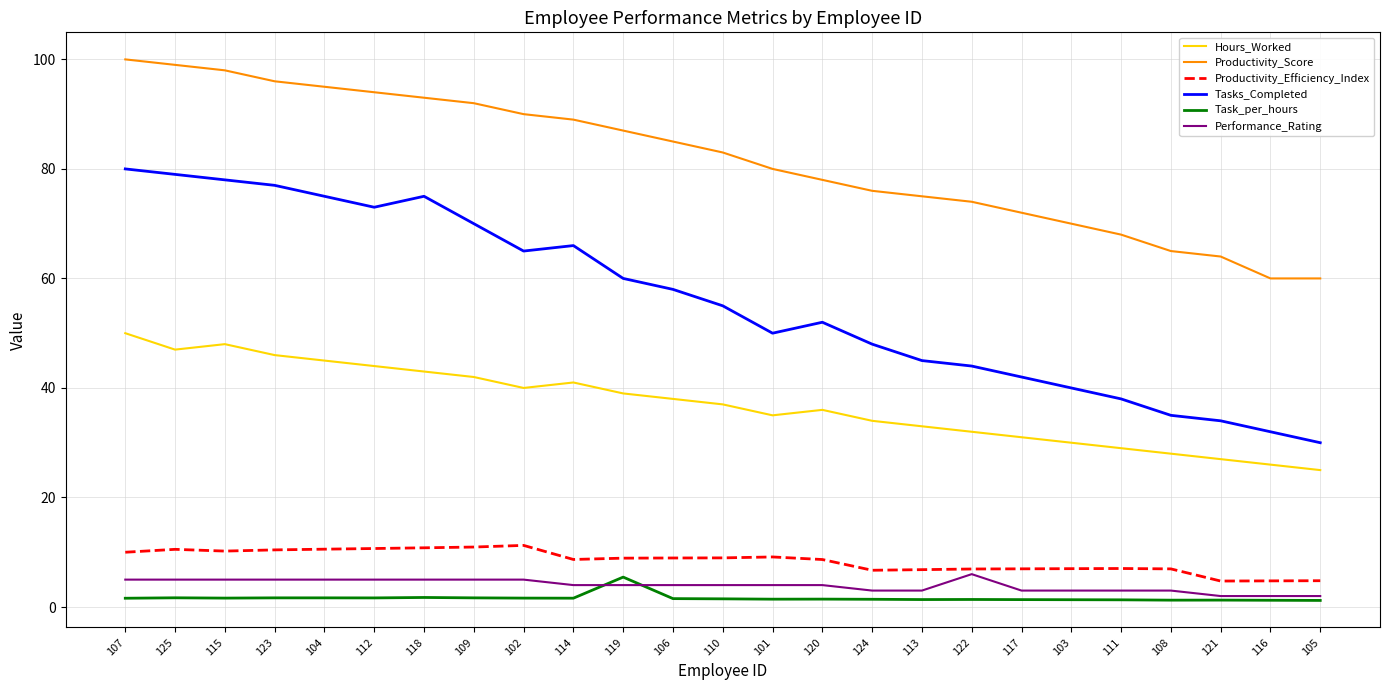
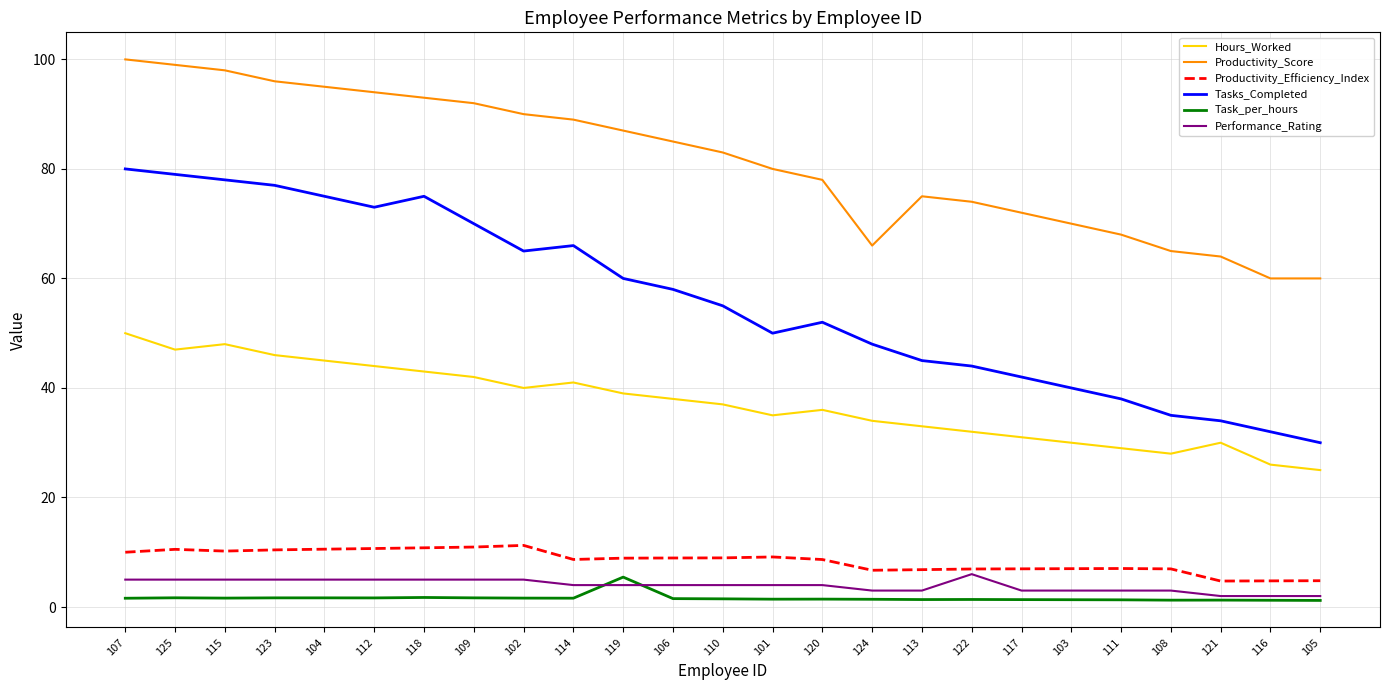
  {
    "Hours_Worked": {
      "107": 50,
      "125": 47,
      "115": 48,
      "123": 46,
      "104": 45,
      "112": 44,
      "118": 43,
      "109": 42,
      "102": 40,
      "114": 41,
      "119": 39,
      "106": 38,
      "110": 37,
      "101": 35,
      "120": 36,
      "124": 34,
      "113": 33,
      "122": 32,
      "117": 31,
      "103": 30,
      "111": 29,
      "108": 28,
-     "121": 27,
+     "121": 30,
      "116": 26,
      "105": 25
    },
    "Productivity_Score": {
      "107": 100,
      "125": 99,
      "115": 98,
      "123": 96,
      "104": 95,
      "112": 94,
      "118": 93,
      "109": 92,
      "102": 90,
      "114": 89,
      "119": 87,
      "106": 85,
      "110": 83,
      "101": 80,
      "120": 78,
-     "124": 76,
+     "124": 66,
      "113": 75,
      "122": 74,
      "117": 72,
      "103": 70,
      "111": 68,
      "108": 65,
      "121": 64,
      "116": 60,
      "105": 60
    },
    "Productivity_Efficiency_Index": {
      "107": 10,
      "125": 11,
      "115": 10,
      "123": 10,
      "104": 11,
      "112": 11,
      "118": 11,
      "109": 11,
      "102": 11,
      "114": 9,
      "119": 9,
      "106": 9,
      "110": 9,
      "101": 9,
      "120": 9,
      "124": 7,
      "113": 7,
      "122": 7,
      "117": 7,
      "103": 7,
      "111": 7,
      "108": 7,
      "121": 5,
      "116": 5,
      "105": 5
    },
    "Tasks_Completed": {
      "107": 80,
      "125": 79,
      "115": 78,
      "123": 77,
      "104": 75,
      "112": 73,
      "118": 75,
      "109": 70,
      "102": 65,
      "114": 66,
      "119": 60,
      "106": 58,
      "110": 55,
      "101": 50,
      "120": 52,
      "124": 48,
      "113": 45,
      "122": 44,
      "117": 42,
      "103": 40,
      "111": 38,
      "108": 35,
      "121": 34,
      "116": 32,
      "105": 30
    },
    "Task_per_hours": {
      "107": 2,
      "125": 2,
      "115": 2,
      "123": 2,
      "104": 2,
      "112": 2,
      "118": 2,
      "109": 2,
      "102": 2,
      "114": 2,
      "119": 5,
      "106": 2,
      "110": 1,
      "101": 1,
      "120": 1,
      "124": 1,
      "113": 1,
      "122": 1,
      "117": 1,
      "103": 1,
      "111": 1,
      "108": 1,
      "121": 1,
      "116": 1,
      "105": 1
    },
    "Performance_Rating": {
      "107": 5,
      "125": 5,
      "115": 5,
      "123": 5,
      "104": 5,
      "112": 5,
      "118": 5,
      "109": 5,
      "102": 5,
      "114": 4,
      "119": 4,
      "106": 4,
      "110": 4,
      "101": 4,
      "120": 4,
      "124": 3,
      "113": 3,
      "122": 6,
      "117": 3,
      "103": 3,
      "111": 3,
      "108": 3,
      "121": 2,
      "116": 2,
      "105": 2
    }
  }
